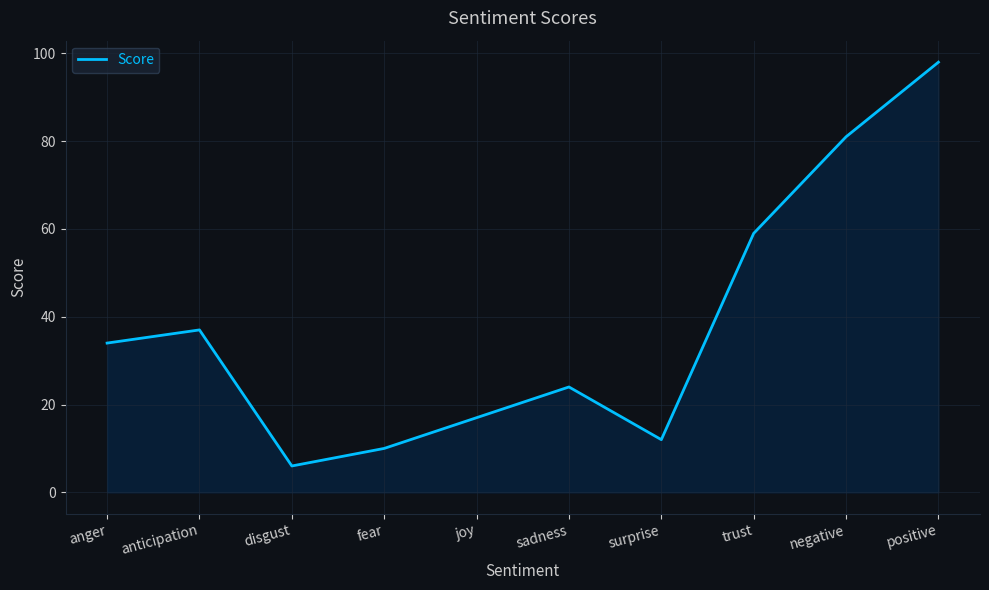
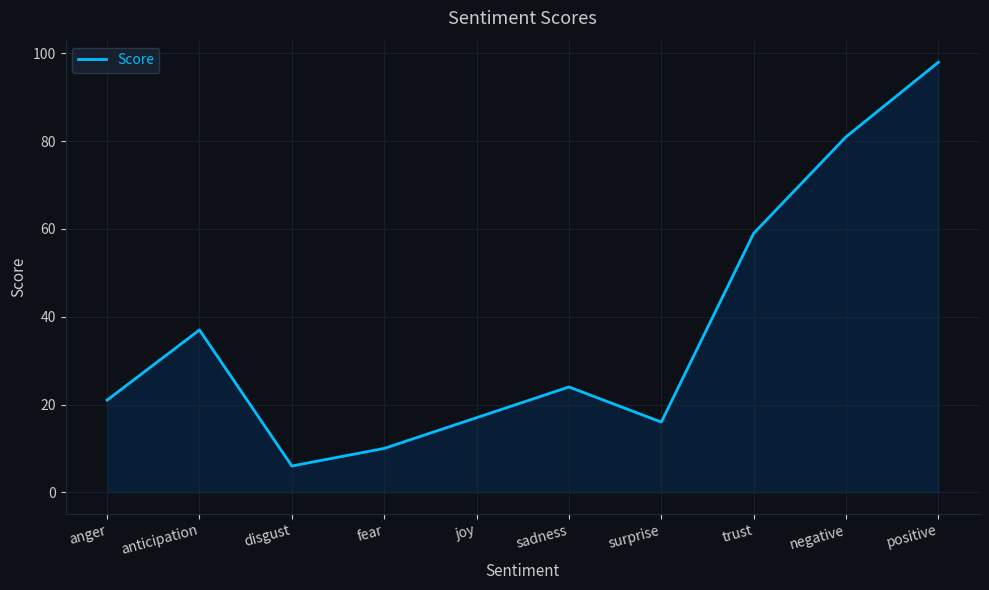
  {
-   "anger": 34,
+   "anger": 21,
    "anticipation": 37,
    "disgust": 6,
    "fear": 10,
    "joy": 17,
    "sadness": 24,
-   "surprise": 12,
+   "surprise": 16,
    "trust": 59,
    "negative": 81,
    "positive": 98
  }
